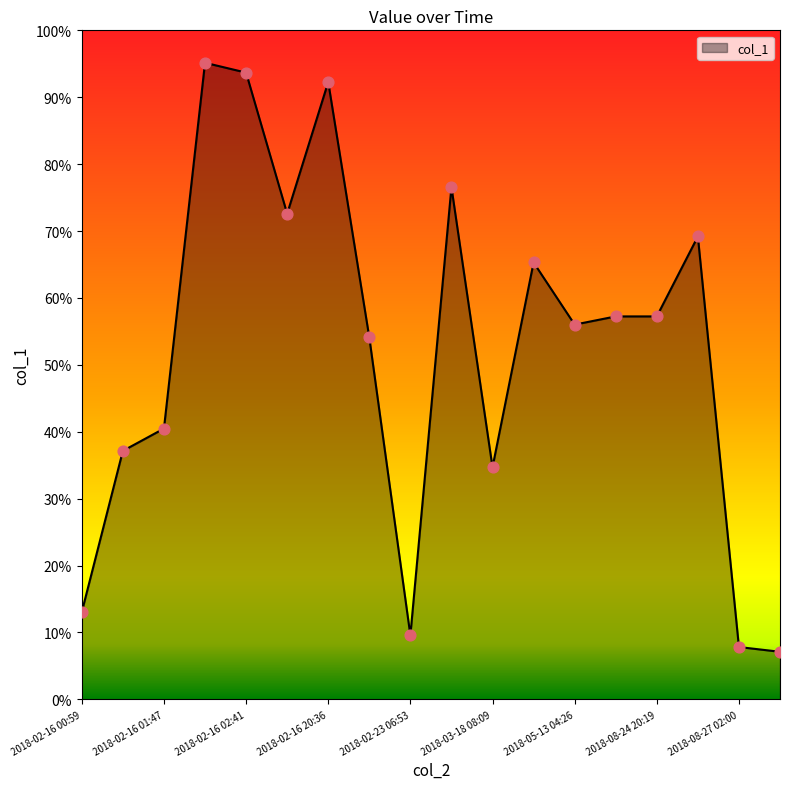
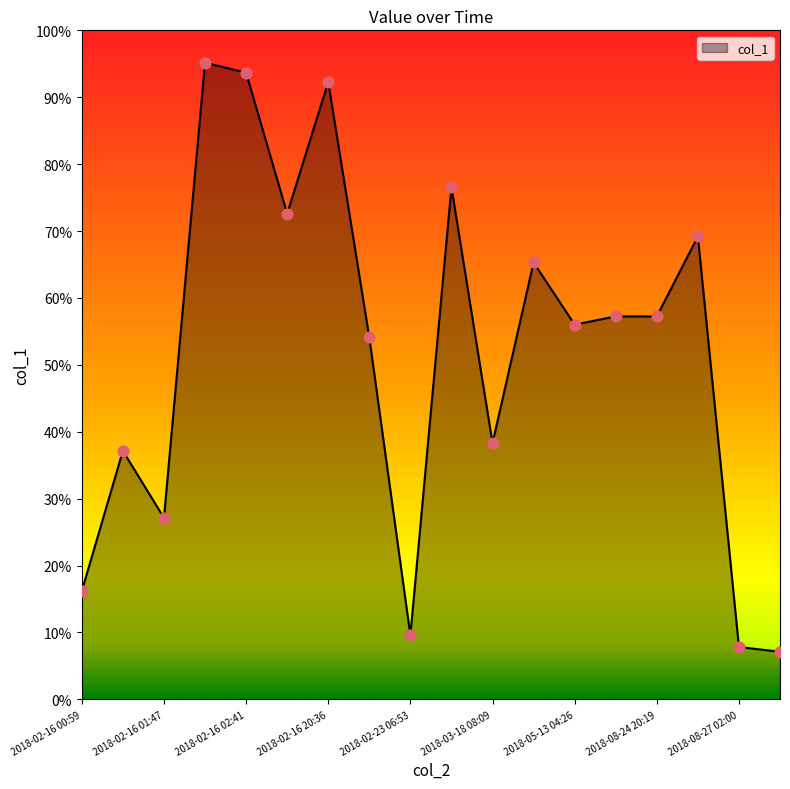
  {
-   "2018-02-16 00:59": "13%",
-   "2018-02-16 01:47": "40%",
+   "2018-02-16 00:59": "16%",
+   "2018-02-16 01:47": "27%",
    "2018-02-16 02:41": "94%",
    "2018-02-16 20:36": "92%",
    "2018-02-23 06:53": "10%",
-   "2018-03-18 08:09": "35%",
+   "2018-03-18 08:09": "38%",
    "2018-05-13 04:26": "56%",
    "2018-08-27 02:00": "8%"
  }
